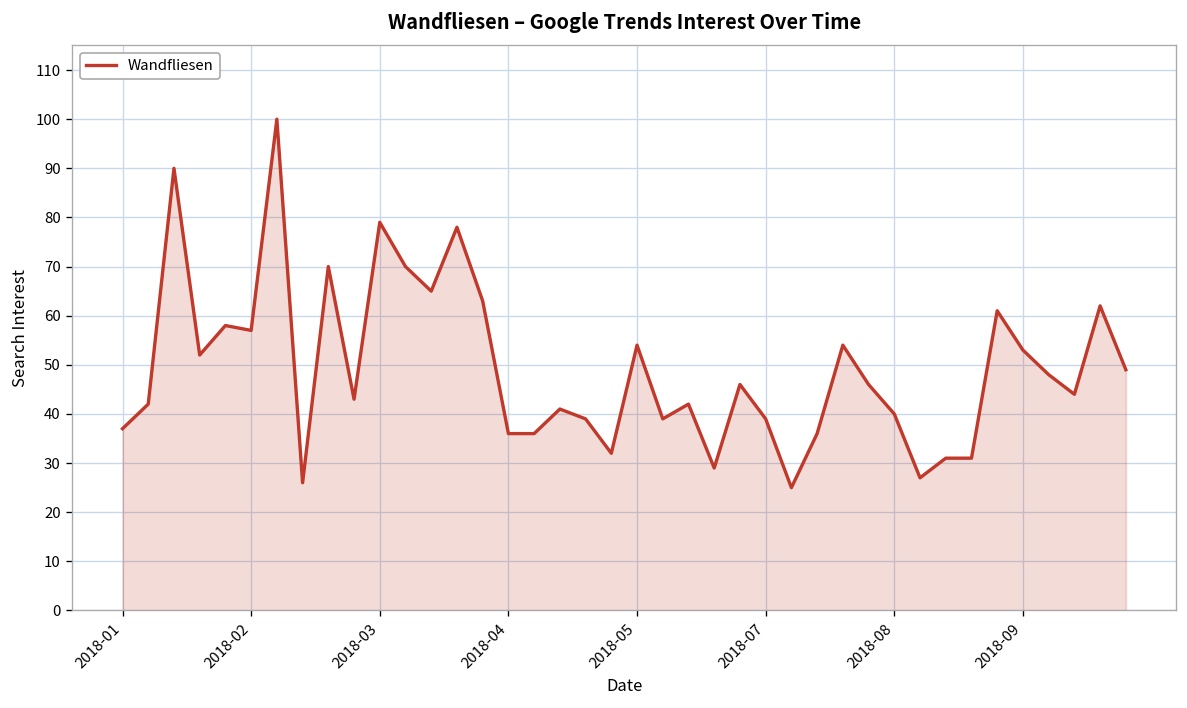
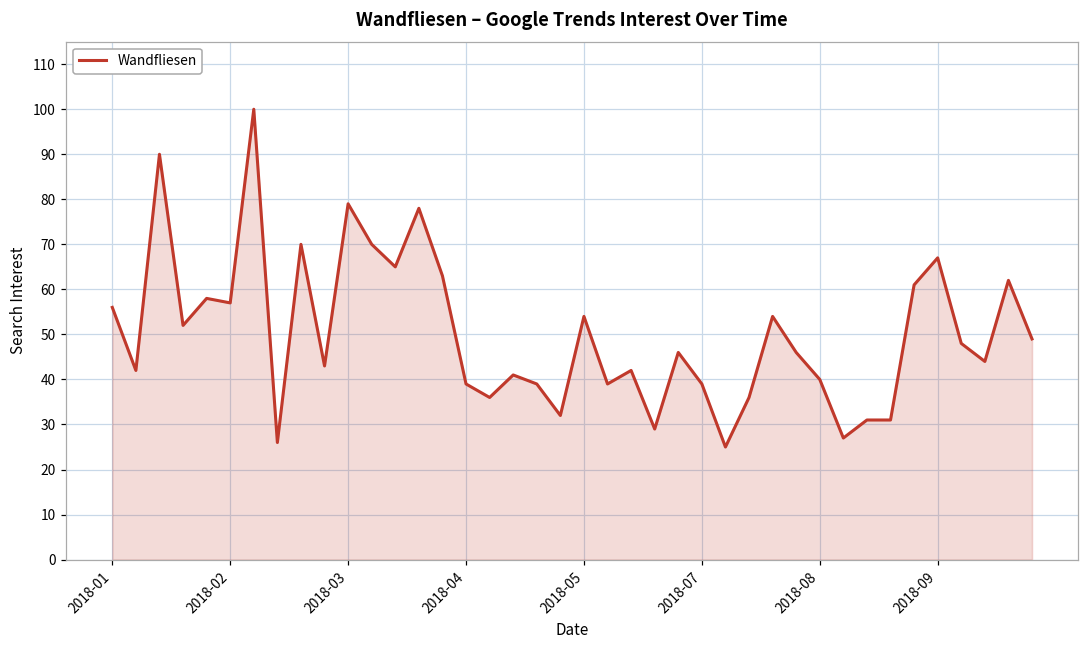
  {
-   "2018-01": 37,
+   "2018-01": 56,
    "2018-02": 57,
    "2018-03": 79,
-   "2018-04": 36,
+   "2018-04": 39,
    "2018-05": 54,
    "2018-07": 39,
    "2018-08": 40,
-   "2018-09": 53
+   "2018-09": 67
  }
